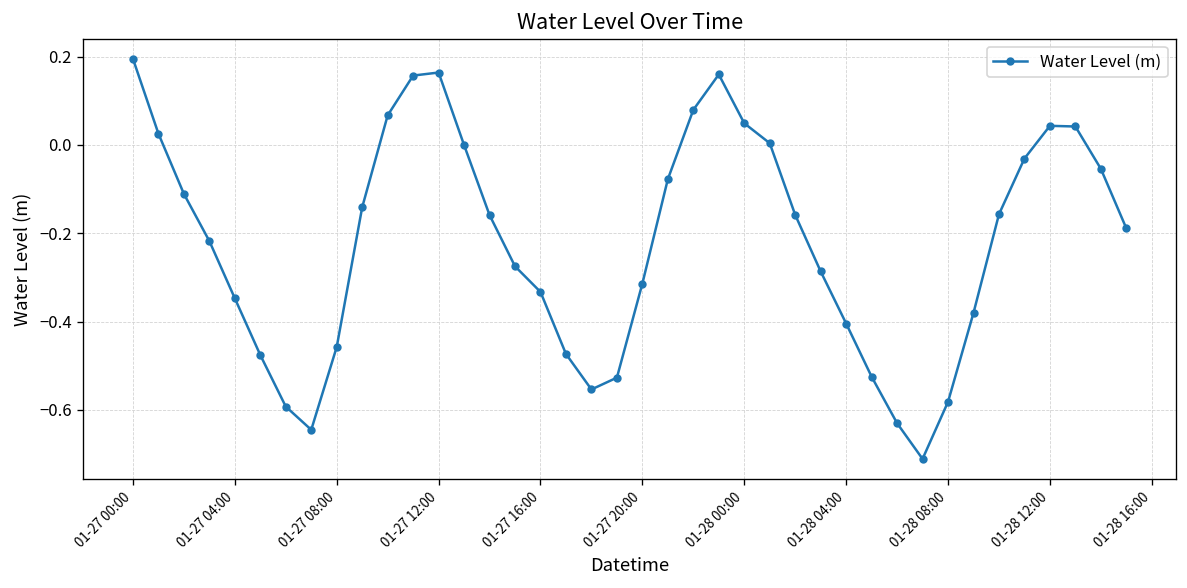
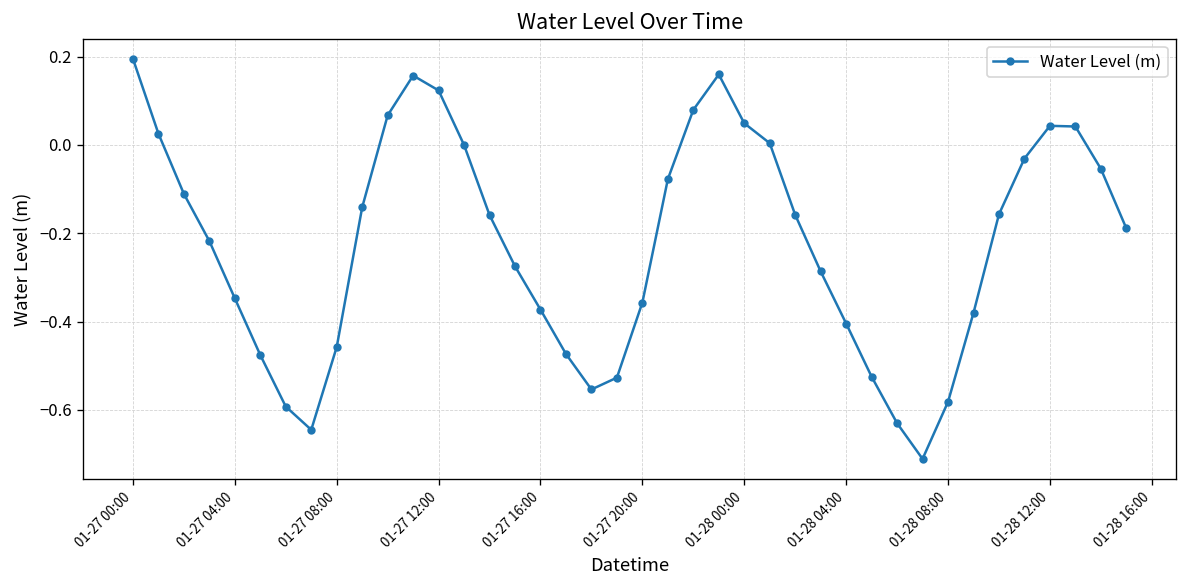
  {
    "01-27 00:00": 0.19,
    "01-27 04:00": -0.35,
    "01-27 08:00": -0.46,
-   "01-27 12:00": 0.16,
-   "01-27 16:00": -0.33,
-   "01-27 20:00": -0.31,
+   "01-27 12:00": 0.12,
+   "01-27 16:00": -0.37,
+   "01-27 20:00": -0.36,
    "01-28 00:00": 0.05,
    "01-28 04:00": -0.40,
    "01-28 08:00": -0.58,
    "01-28 12:00": 0.04
  }
